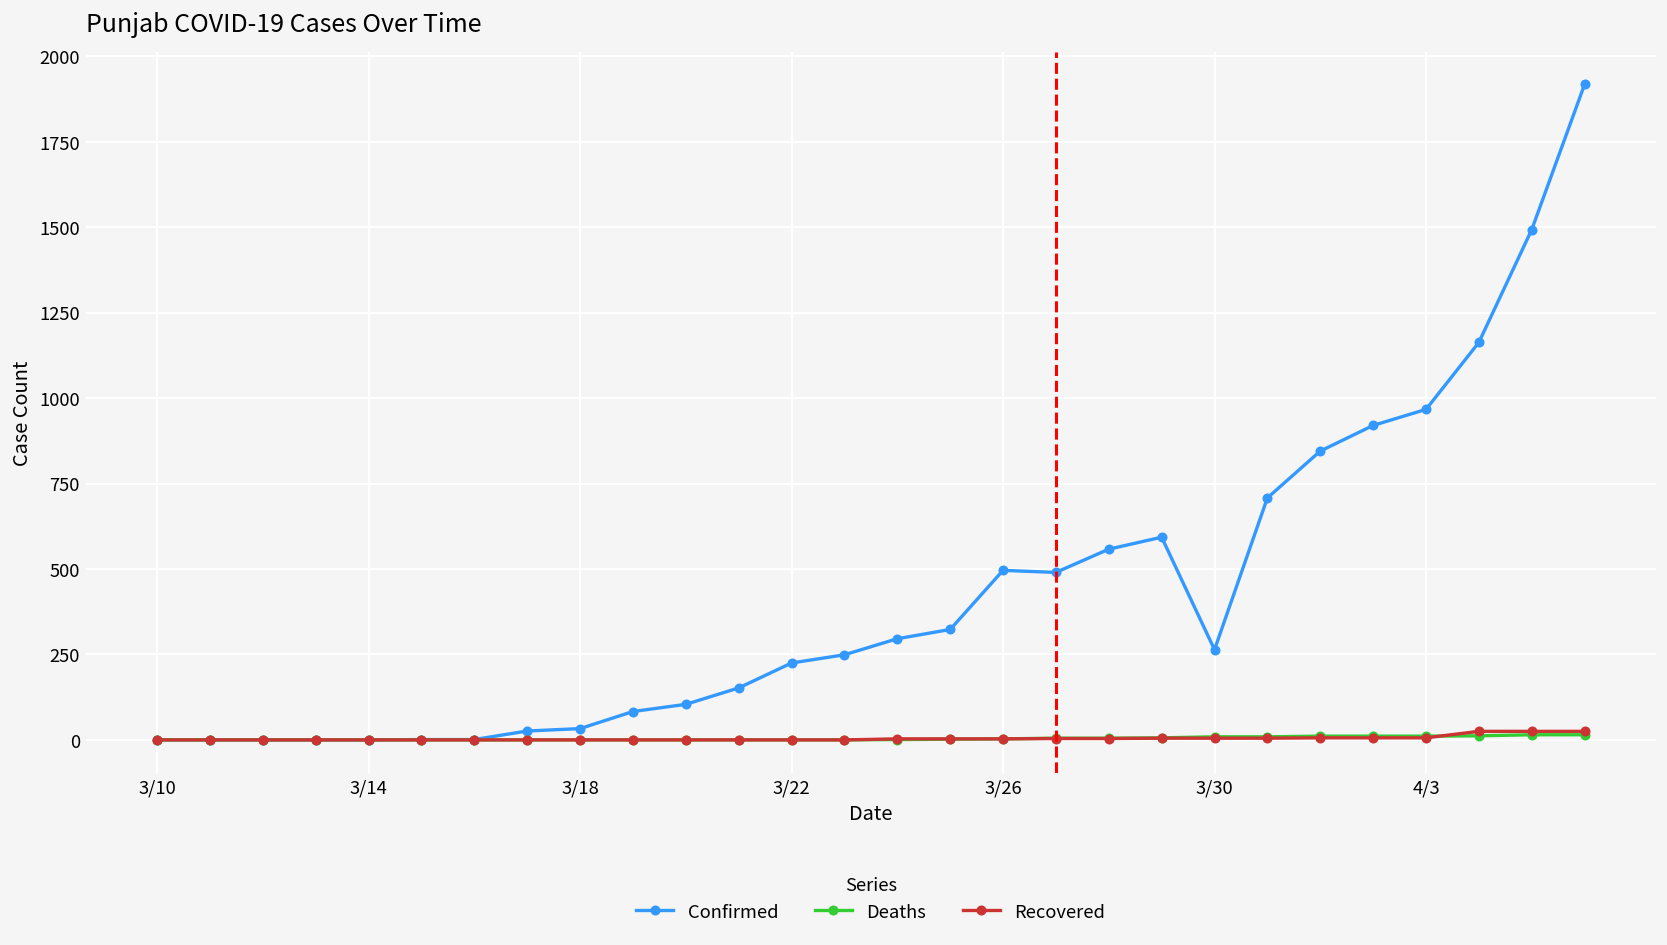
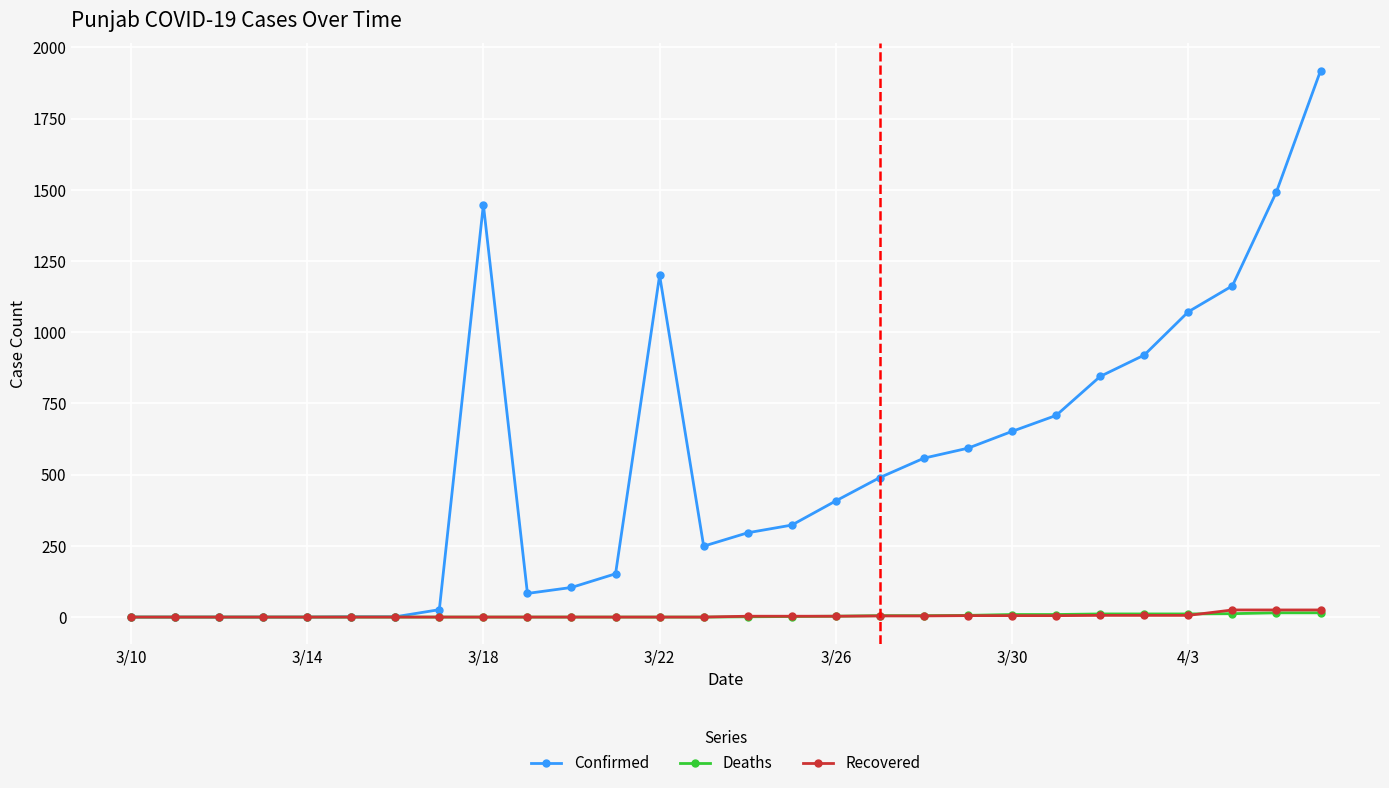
  {
    "Confirmed": {
-     "3/18": 30,
-     "3/22": 230,
-     "3/26": 500,
-     "3/30": 260,
-     "4/3": 970
+     "3/18": 1450,
+     "3/22": 1200,
+     "3/26": 410,
+     "3/30": 650,
+     "4/3": 1070
    }
  }
